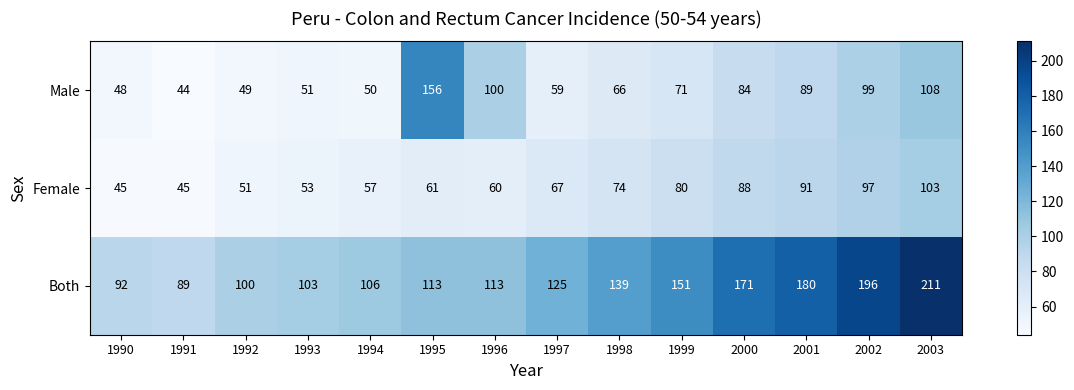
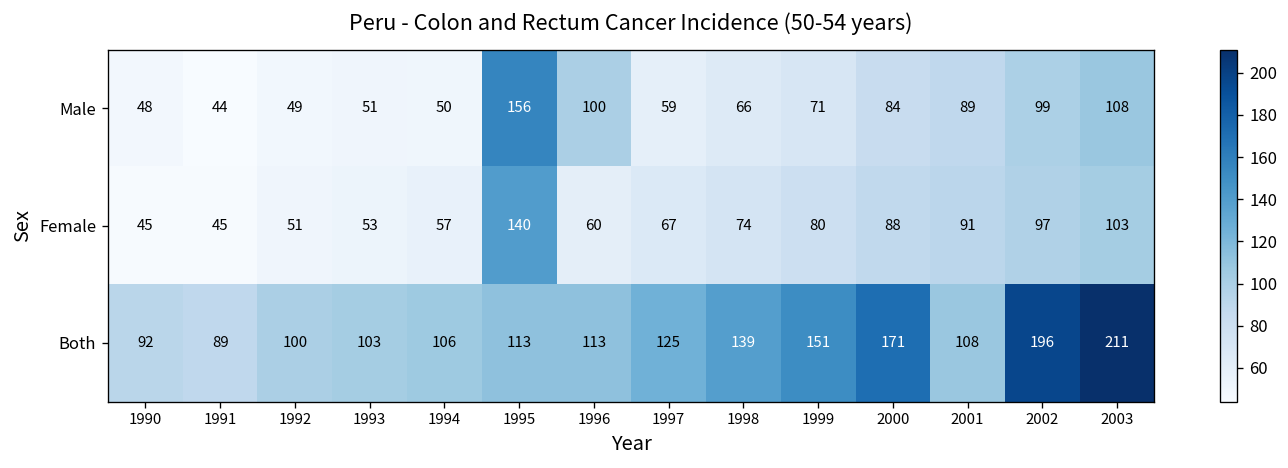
  {
    "Male": {
      "1990": 48,
      "1991": 44,
      "1992": 49,
      "1993": 51,
      "1994": 50,
      "1995": 156,
      "1996": 100,
      "1997": 59,
      "1998": 66,
      "1999": 71,
      "2000": 84,
      "2001": 89,
      "2002": 99,
      "2003": 108
    },
    "Female": {
      "1990": 45,
      "1991": 45,
      "1992": 51,
      "1993": 53,
      "1994": 57,
-     "1995": 61,
+     "1995": 140,
      "1996": 60,
      "1997": 67,
      "1998": 74,
      "1999": 80,
      "2000": 88,
      "2001": 91,
      "2002": 97,
      "2003": 103
    },
    "Both": {
      "1990": 92,
      "1991": 89,
      "1992": 100,
      "1993": 103,
      "1994": 106,
      "1995": 113,
      "1996": 113,
      "1997": 125,
      "1998": 139,
      "1999": 151,
      "2000": 171,
-     "2001": 180,
+     "2001": 108,
      "2002": 196,
      "2003": 211
    }
  }
